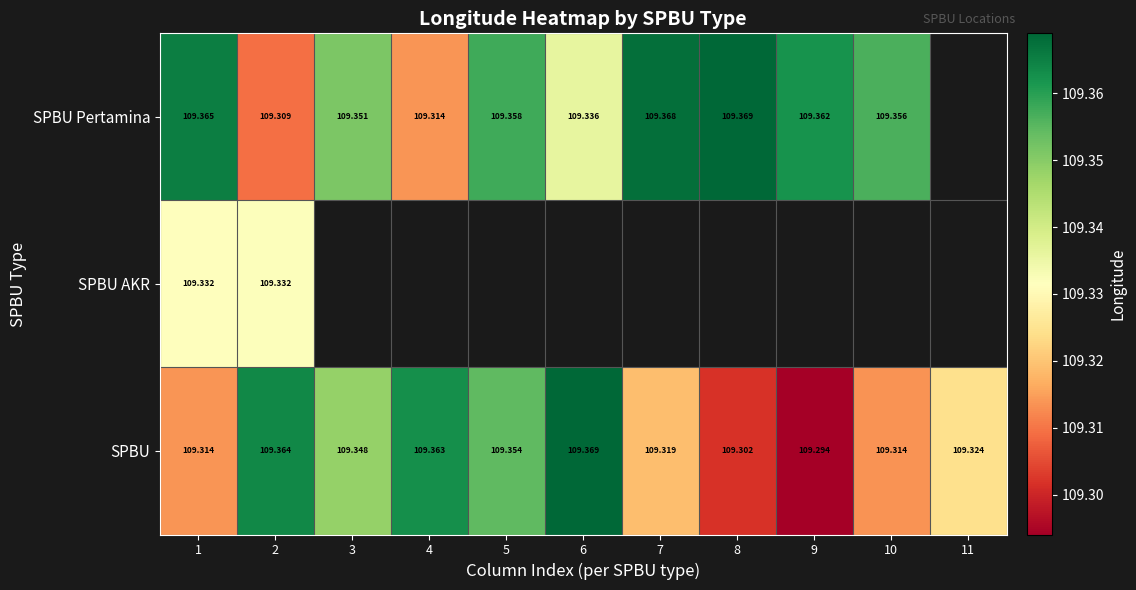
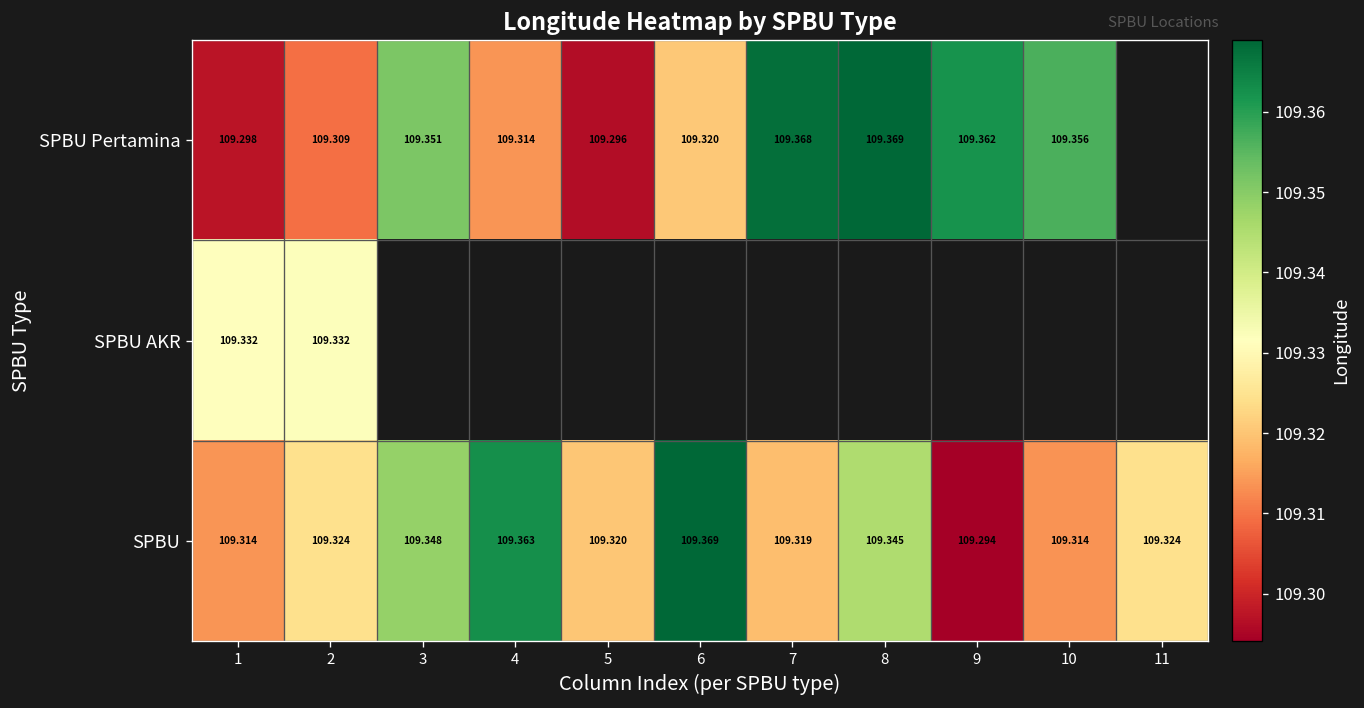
  {
    "SPBU Pertamina": {
-     "1": 109.365,
+     "1": 109.298,
      "2": 109.309,
      "3": 109.351,
      "4": 109.314,
-     "5": 109.358,
-     "6": 109.336,
+     "5": 109.296,
+     "6": 109.320,
      "7": 109.368,
      "8": 109.369,
      "9": 109.362,
      "10": 109.356
    },
    "SPBU AKR": {
      "1": 109.332,
      "2": 109.332
    },
    "SPBU": {
      "1": 109.314,
-     "2": 109.364,
+     "2": 109.324,
      "3": 109.348,
      "4": 109.363,
-     "5": 109.354,
+     "5": 109.320,
      "6": 109.369,
      "7": 109.319,
-     "8": 109.302,
+     "8": 109.345,
      "9": 109.294,
      "10": 109.314,
      "11": 109.324
    }
  }
